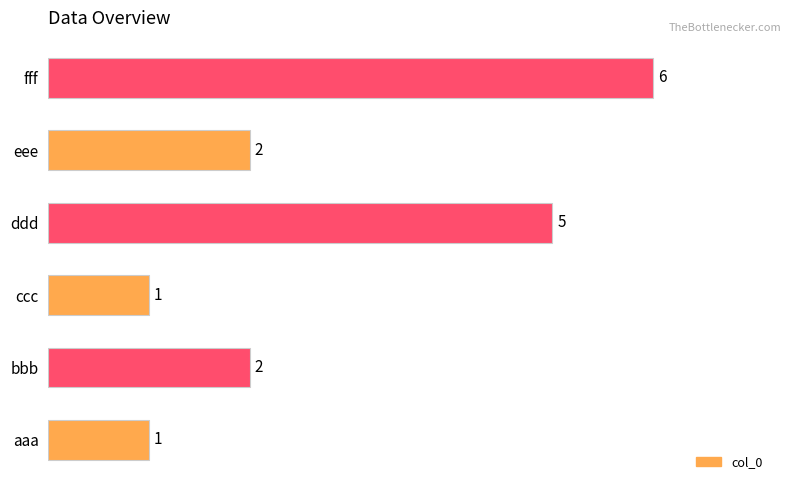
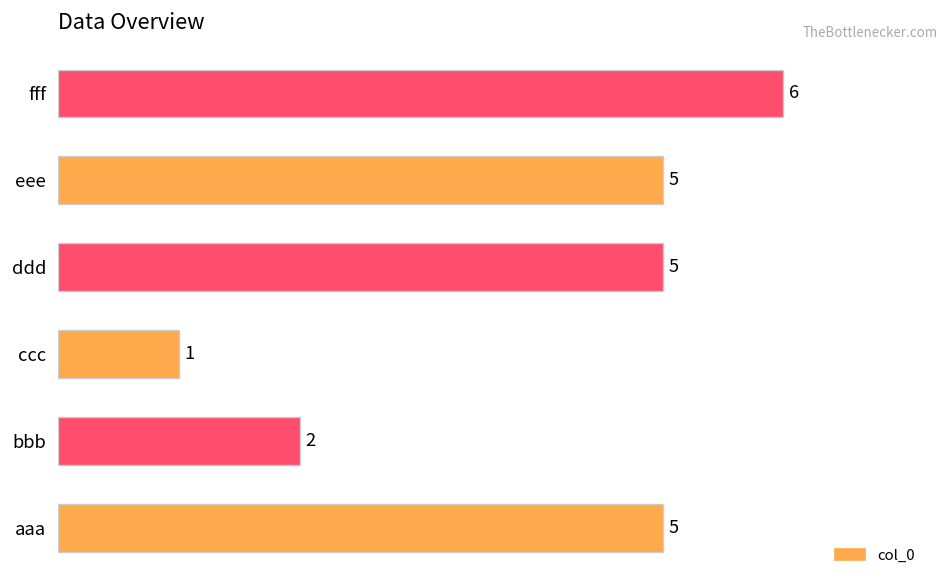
  {
    "fff": 6,
-   "eee": 2,
+   "eee": 5,
    "ddd": 5,
    "ccc": 1,
    "bbb": 2,
-   "aaa": 1
+   "aaa": 5
  }
